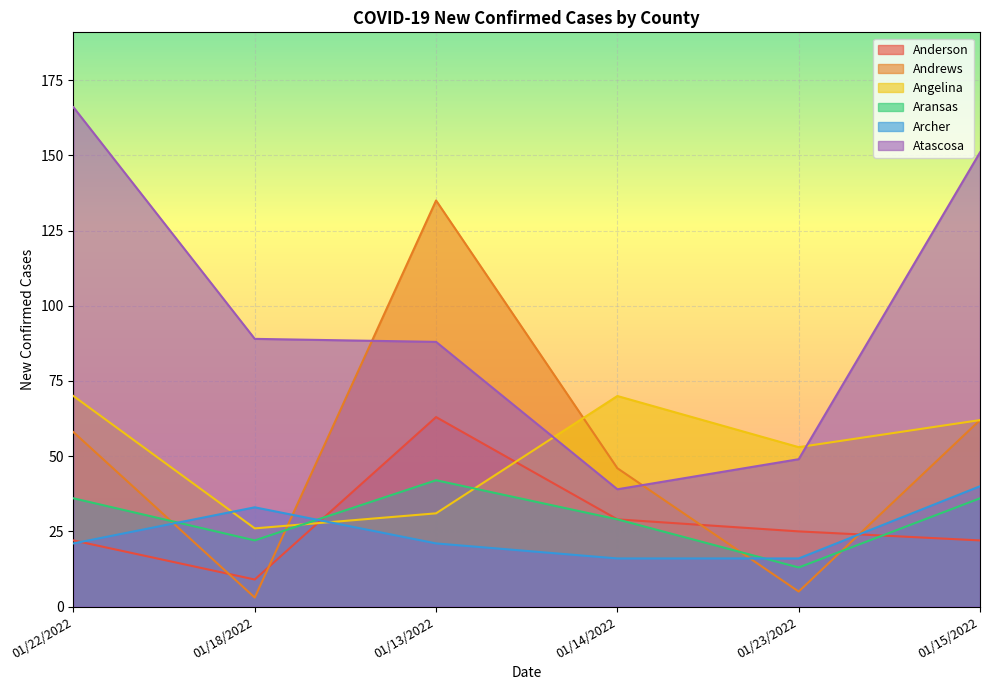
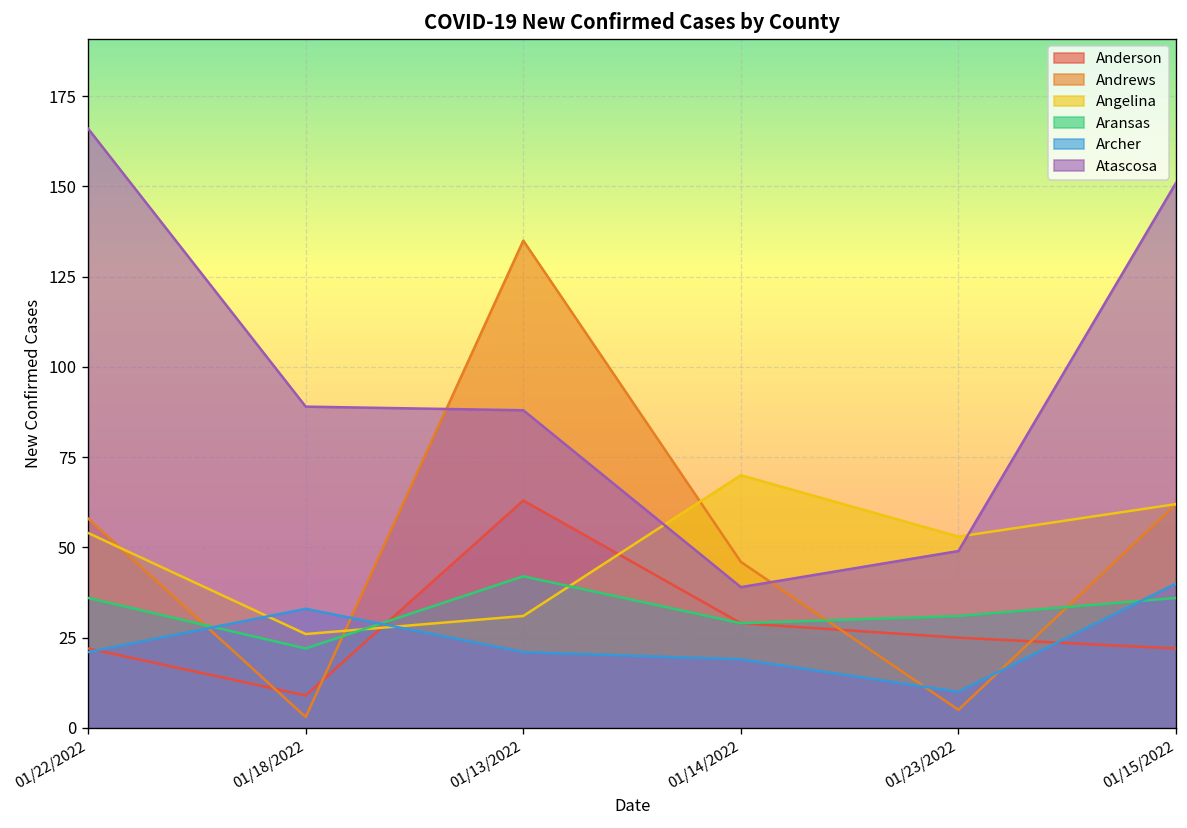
  {
    "Angelina": {
-     "01/22/2022": 70,
+     "01/22/2022": 54,
      "01/18/2022": 26,
      "01/13/2022": 31,
      "01/14/2022": 70,
      "01/23/2022": 53
    },
    "Aransas": {
      "01/22/2022": 36,
      "01/18/2022": 22,
      "01/13/2022": 42,
-     "01/23/2022": 13,
+     "01/23/2022": 31,
      "01/15/2022": 36
    },
    "Archer": {
      "01/22/2022": 21,
      "01/18/2022": 33,
      "01/13/2022": 21,
-     "01/14/2022": 16,
-     "01/23/2022": 16,
+     "01/14/2022": 19,
+     "01/23/2022": 10,
      "01/15/2022": 40
    },
    "Atascosa": {
      "01/22/2022": 166,
      "01/18/2022": 89,
      "01/13/2022": 88,
      "01/14/2022": 39,
      "01/23/2022": 49,
      "01/15/2022": 151
    }
  }
